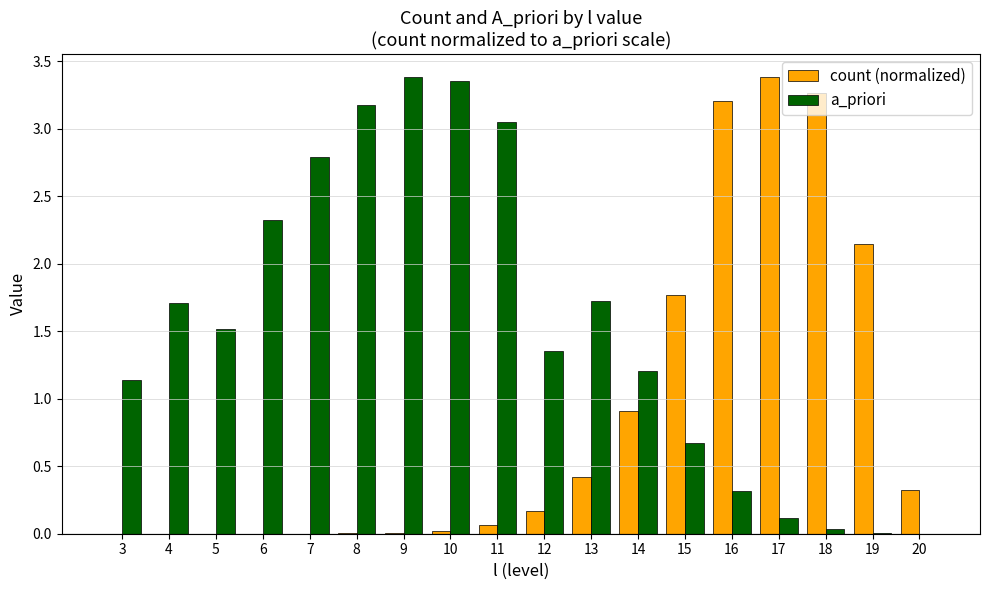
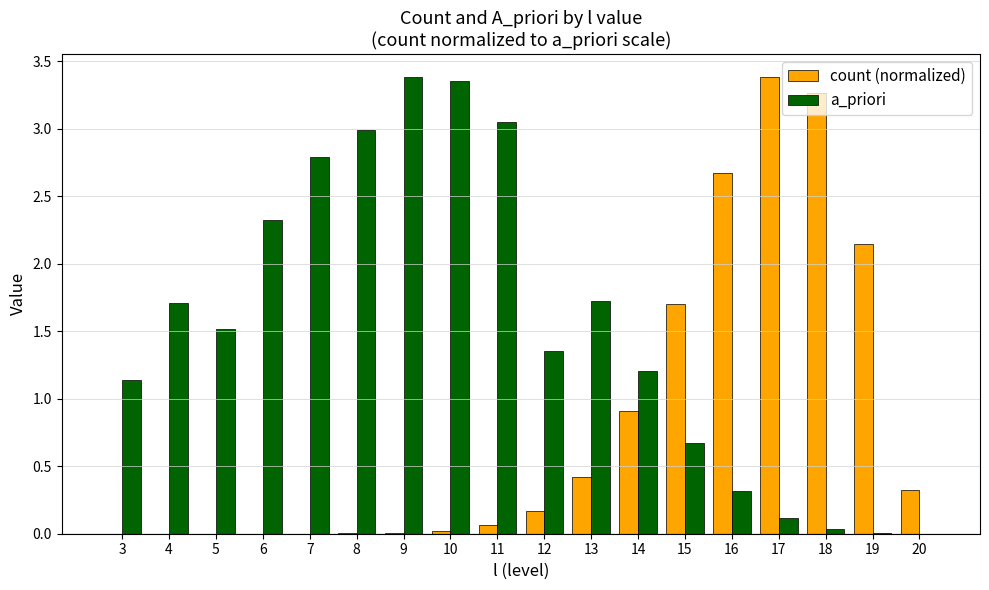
  {
    "count (normalized)": {
      "10": 0.02,
      "11": 0.06,
      "12": 0.17,
      "13": 0.42,
      "14": 0.91,
-     "15": 1.77,
-     "16": 3.20,
+     "15": 1.70,
+     "16": 2.67,
      "17": 3.39,
      "19": 2.15,
      "20": 0.32
    },
    "a_priori": {
      "3": 1.14,
      "4": 1.71,
      "5": 1.52,
      "6": 2.33,
      "7": 2.79,
-     "8": 3.17,
+     "8": 2.99,
      "9": 3.39,
      "10": 3.35,
      "11": 3.05,
      "12": 1.36,
      "13": 1.72,
      "14": 1.21,
      "15": 0.68,
      "16": 0.32,
      "17": 0.12,
      "18": 0.03
    }
  }
